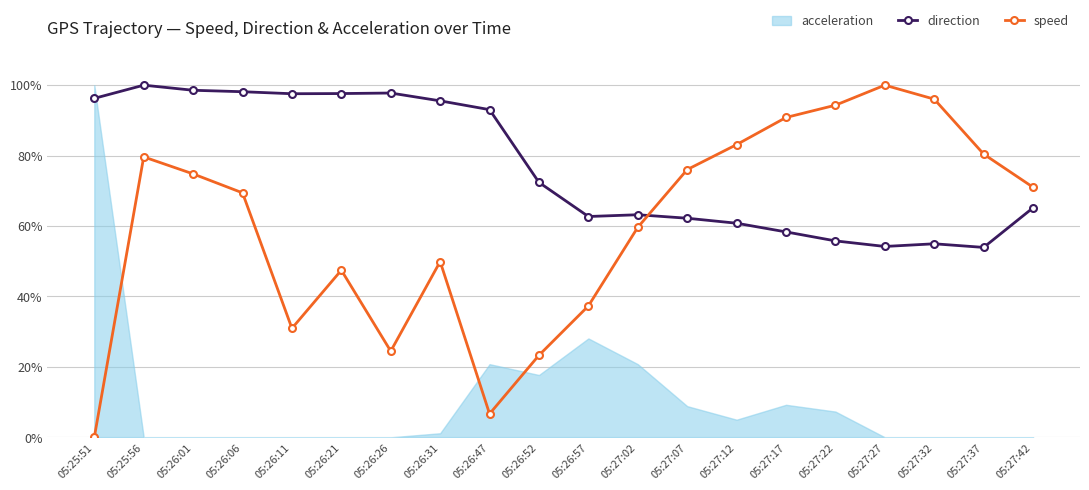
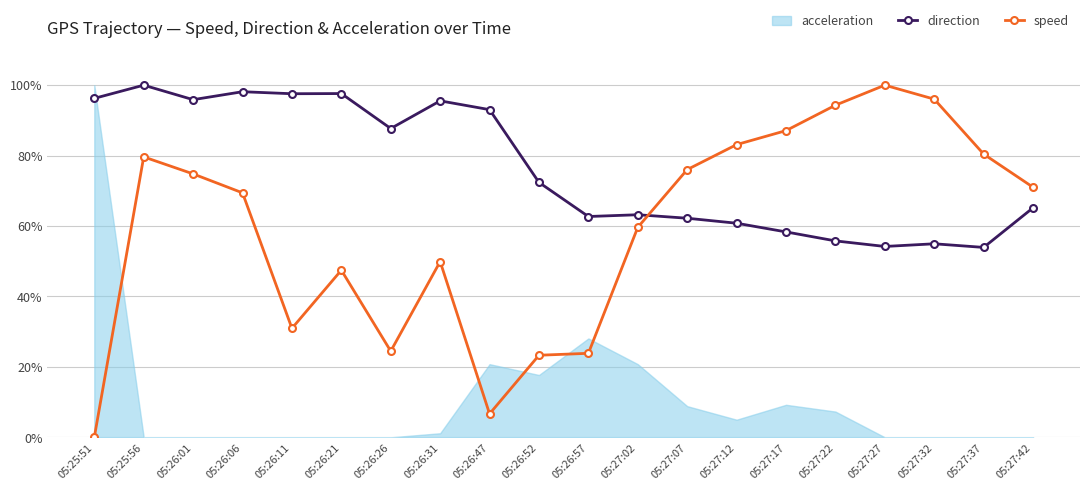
  {
    "direction": {
      "05:25:51": "96%",
      "05:25:56": "100%",
-     "05:26:01": "99%",
+     "05:26:01": "96%",
      "05:26:06": "98%",
      "05:26:11": "98%",
      "05:26:21": "98%",
-     "05:26:26": "98%",
+     "05:26:26": "88%",
      "05:26:31": "96%",
      "05:26:47": "93%",
      "05:26:52": "72%",
      "05:26:57": "63%",
      "05:27:02": "63%",
      "05:27:07": "62%",
      "05:27:12": "61%",
      "05:27:17": "58%",
      "05:27:22": "56%",
      "05:27:27": "54%",
      "05:27:32": "55%",
      "05:27:37": "54%",
      "05:27:42": "65%"
    },
    "acceleration": {
      "05:25:51": "100%",
      "05:25:56": "0%",
      "05:26:01": "0%",
      "05:26:06": "0%",
      "05:26:11": "0%",
      "05:26:21": "0%",
      "05:26:26": "0%",
      "05:26:31": "1%",
      "05:26:47": "21%",
      "05:26:52": "18%",
      "05:26:57": "28%",
      "05:27:02": "21%",
      "05:27:07": "9%",
      "05:27:12": "5%",
      "05:27:17": "9%",
      "05:27:22": "7%",
      "05:27:27": "0%",
      "05:27:32": "0%",
      "05:27:37": "0%",
      "05:27:42": "0%"
    },
    "speed": {
      "05:25:51": "0%",
      "05:25:56": "80%",
      "05:26:01": "75%",
      "05:26:06": "69%",
      "05:26:11": "31%",
      "05:26:21": "47%",
      "05:26:26": "24%",
      "05:26:31": "50%",
      "05:26:47": "7%",
      "05:26:52": "23%",
-     "05:26:57": "37%",
+     "05:26:57": "24%",
      "05:27:02": "60%",
      "05:27:07": "76%",
      "05:27:12": "83%",
-     "05:27:17": "91%",
+     "05:27:17": "87%",
      "05:27:22": "94%",
      "05:27:27": "100%",
      "05:27:32": "96%",
      "05:27:37": "80%",
      "05:27:42": "71%"
    }
  }
